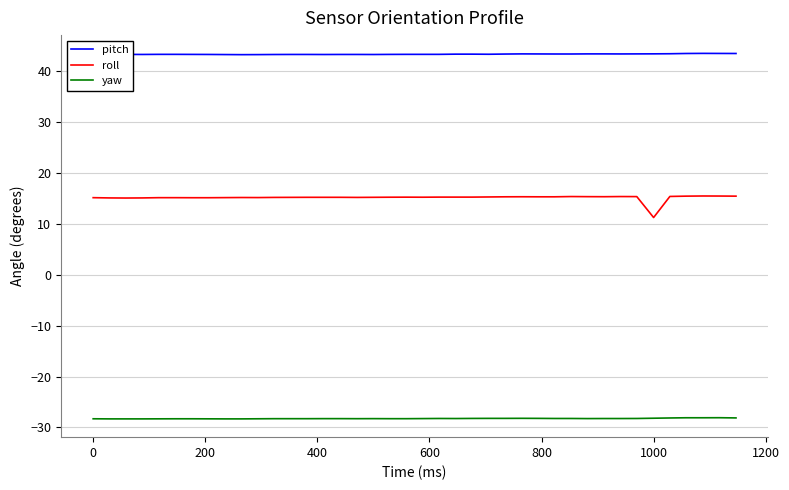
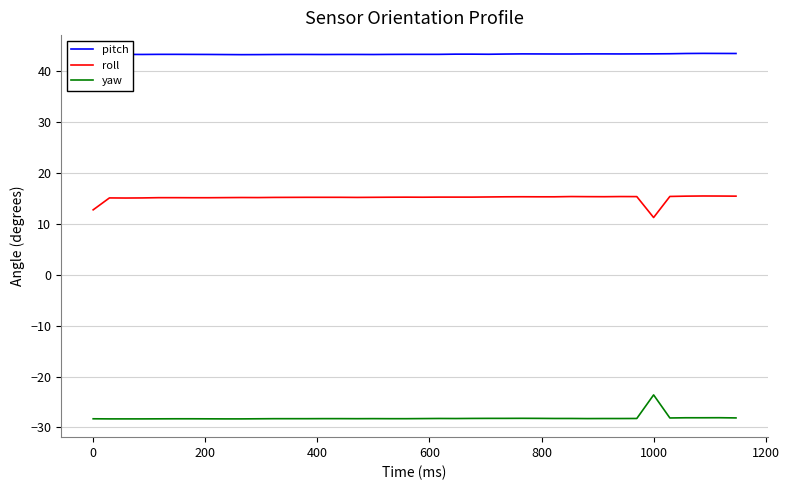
  {
    "pitch": {
      "1000": 43
    },
    "roll": {
-     "0": 15,
+     "0": 13,
      "1000": 11
    },
    "yaw": {
      "0": -28,
-     "1000": -28
+     "1000": -24
    }
  }
